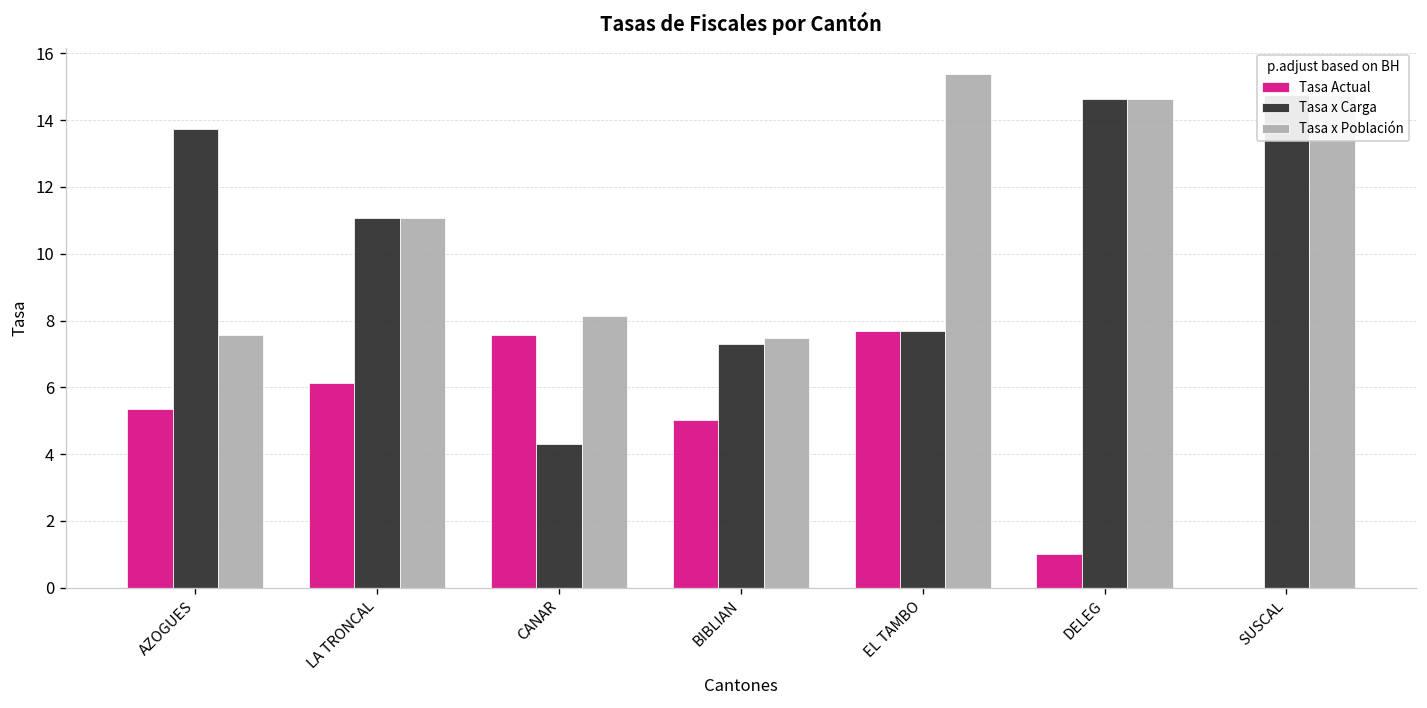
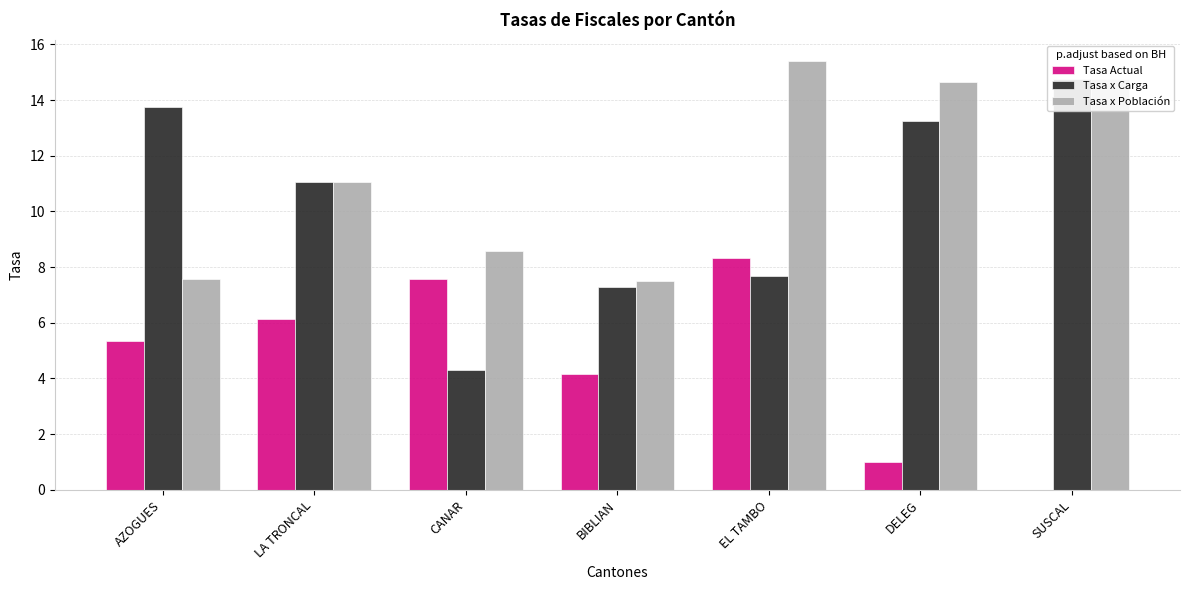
  {
    "Tasa Actual": {
      "AZOGUES": 5.3,
      "LA TRONCAL": 6.1,
      "CANAR": 7.6,
-     "BIBLIAN": 5.0,
-     "EL TAMBO": 7.7,
+     "BIBLIAN": 4.2,
+     "EL TAMBO": 8.3,
      "DELEG": 1.0,
      "SUSCAL": 0.0
    },
    "Tasa x Carga": {
      "AZOGUES": 13.7,
      "LA TRONCAL": 11.1,
      "CANAR": 4.3,
      "BIBLIAN": 7.3,
      "EL TAMBO": 7.7,
-     "DELEG": 14.6
+     "DELEG": 13.3
    },
    "Tasa x Población": {
      "AZOGUES": 7.6,
      "LA TRONCAL": 11.1,
-     "CANAR": 8.1,
+     "CANAR": 8.6,
      "BIBLIAN": 7.5,
      "EL TAMBO": 15.4,
      "DELEG": 14.6
    }
  }
